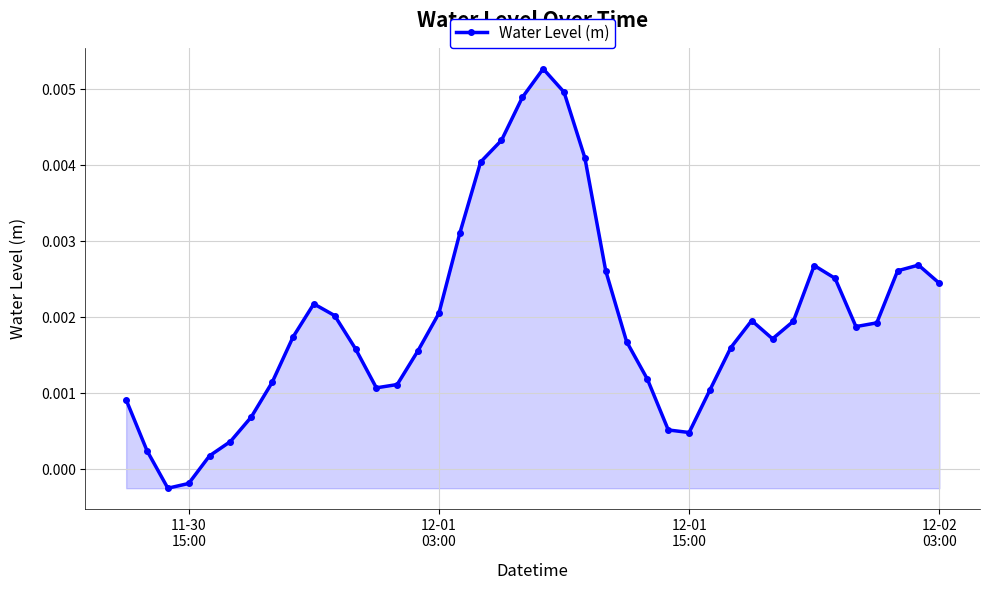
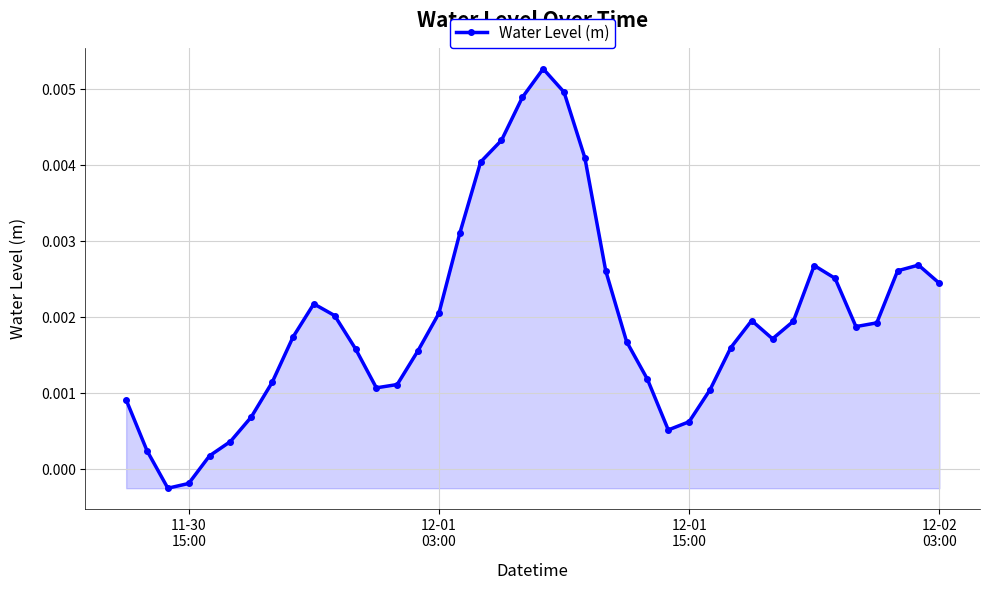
  {
    "11-30 15:00": -0.0002,
    "12-01 03:00": 0.0021,
-   "12-01 15:00": 0.0005,
+   "12-01 15:00": 0.0006,
    "12-02 03:00": 0.0024
  }
